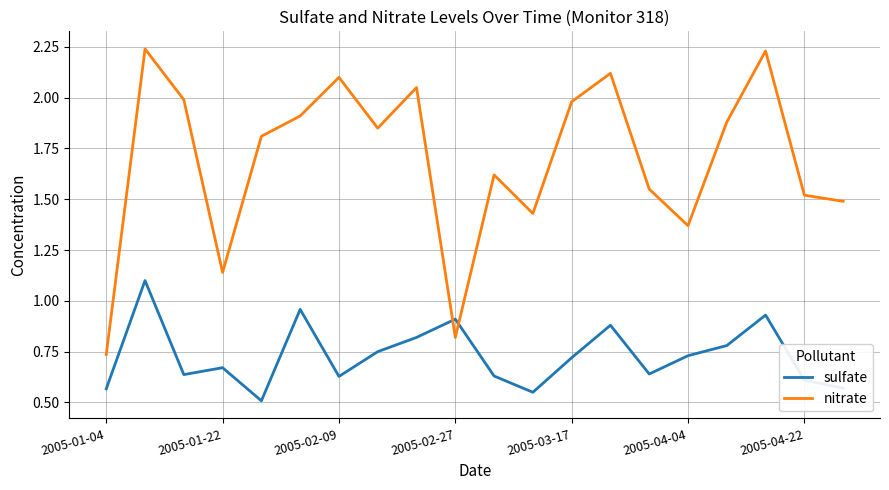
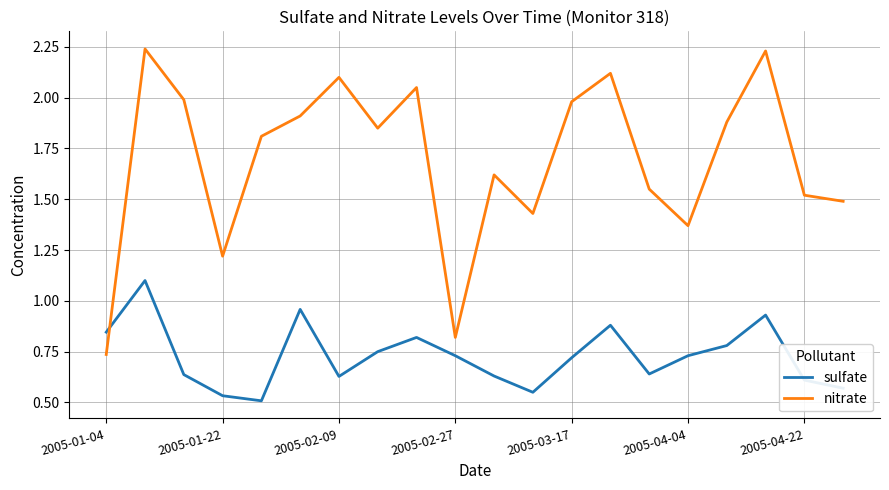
  {
    "sulfate": {
-     "2005-01-04": 0.57,
-     "2005-01-22": 0.67,
+     "2005-01-04": 0.85,
+     "2005-01-22": 0.53,
      "2005-02-09": 0.63,
-     "2005-02-27": 0.91,
+     "2005-02-27": 0.73,
      "2005-03-17": 0.72,
      "2005-04-04": 0.73
    },
    "nitrate": {
      "2005-01-04": 0.74,
-     "2005-01-22": 1.14,
+     "2005-01-22": 1.22,
      "2005-02-09": 2.10,
      "2005-02-27": 0.82,
      "2005-03-17": 1.98,
      "2005-04-04": 1.37,
      "2005-04-22": 1.52
    }
  }
